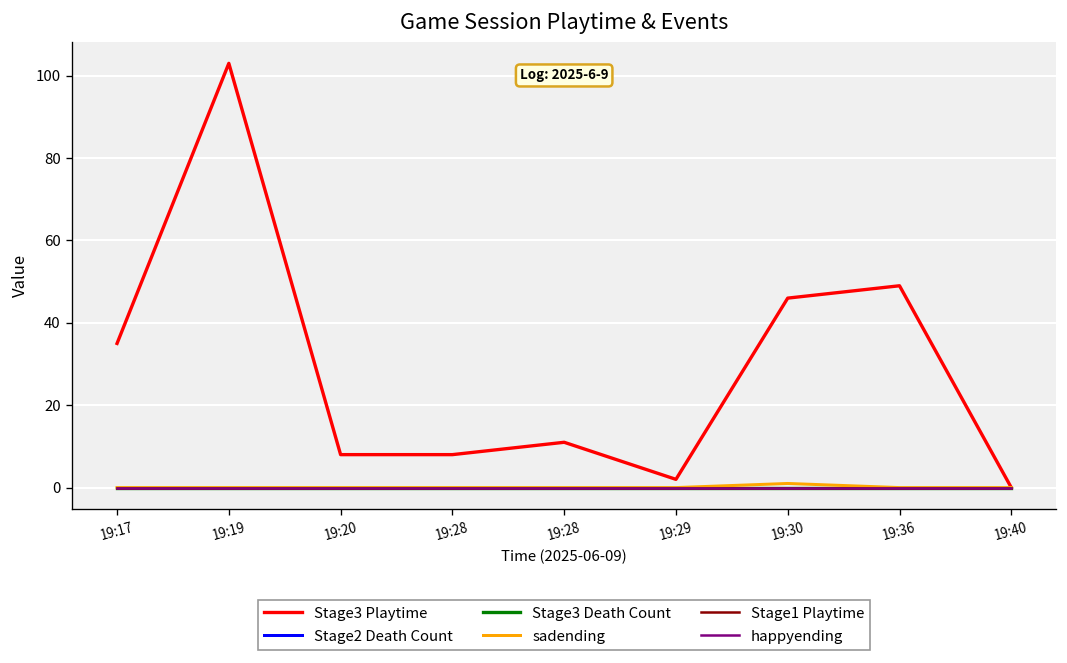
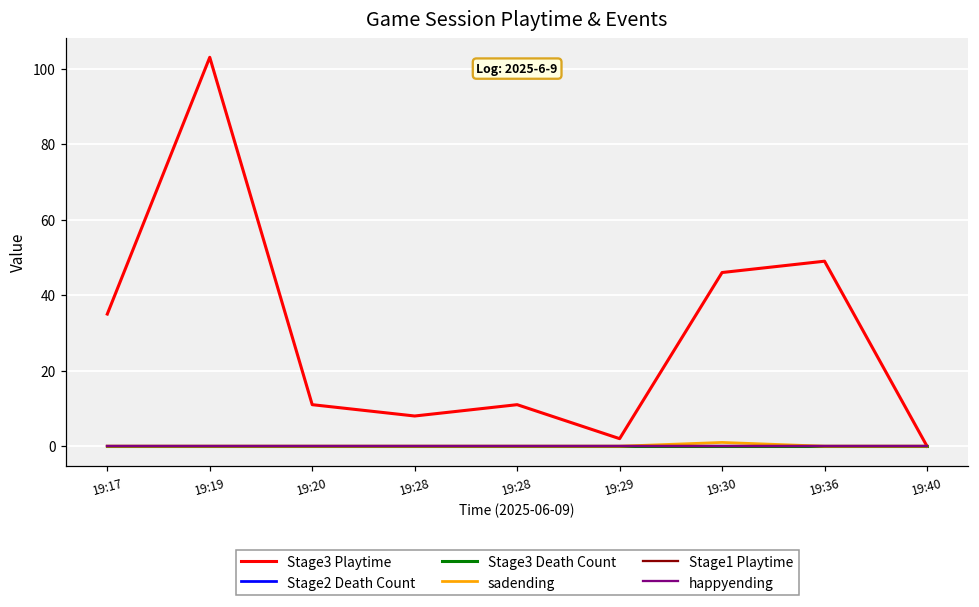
  {
    "Stage3 Playtime": {
      "19:17": 35,
      "19:19": 103,
-     "19:20": 8,
+     "19:20": 11,
      "19:29": 2,
      "19:30": 46,
      "19:36": 49
    },
    "happyending": {
      "19:30": 0
    },
    "sadending": {
      "19:30": 1
    }
  }
